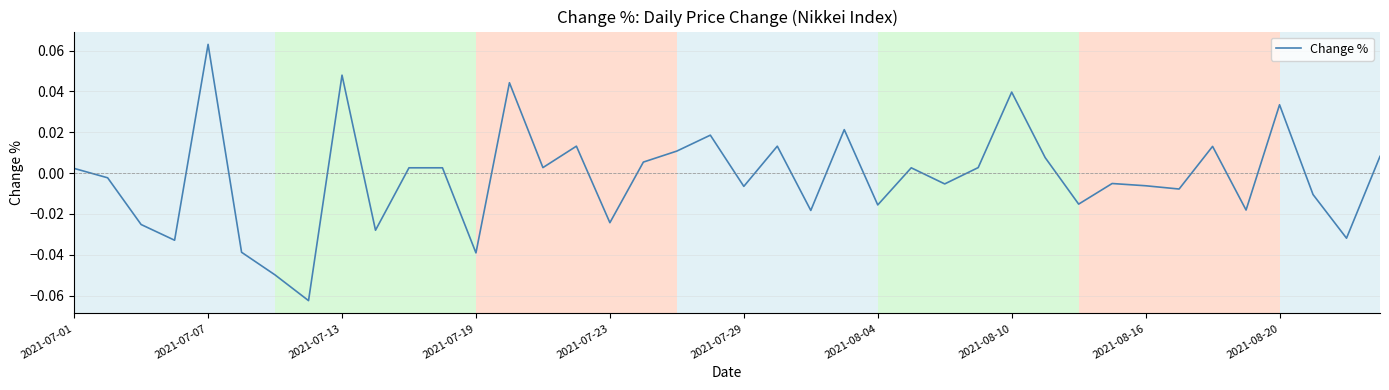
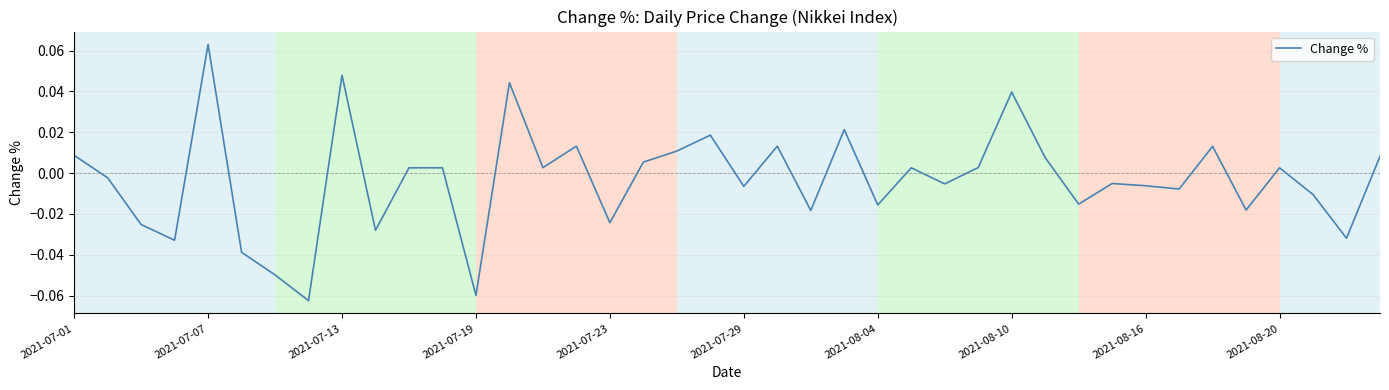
  {
-   "2021-07-01": 0.002,
+   "2021-07-01": 0.009,
    "2021-07-07": 0.063,
    "2021-07-13": 0.048,
-   "2021-07-19": -0.039,
+   "2021-07-19": -0.060,
    "2021-07-23": -0.024,
    "2021-07-29": -0.007,
    "2021-08-04": -0.016,
    "2021-08-10": 0.040,
    "2021-08-16": -0.006,
-   "2021-08-20": 0.034
+   "2021-08-20": 0.003
  }
